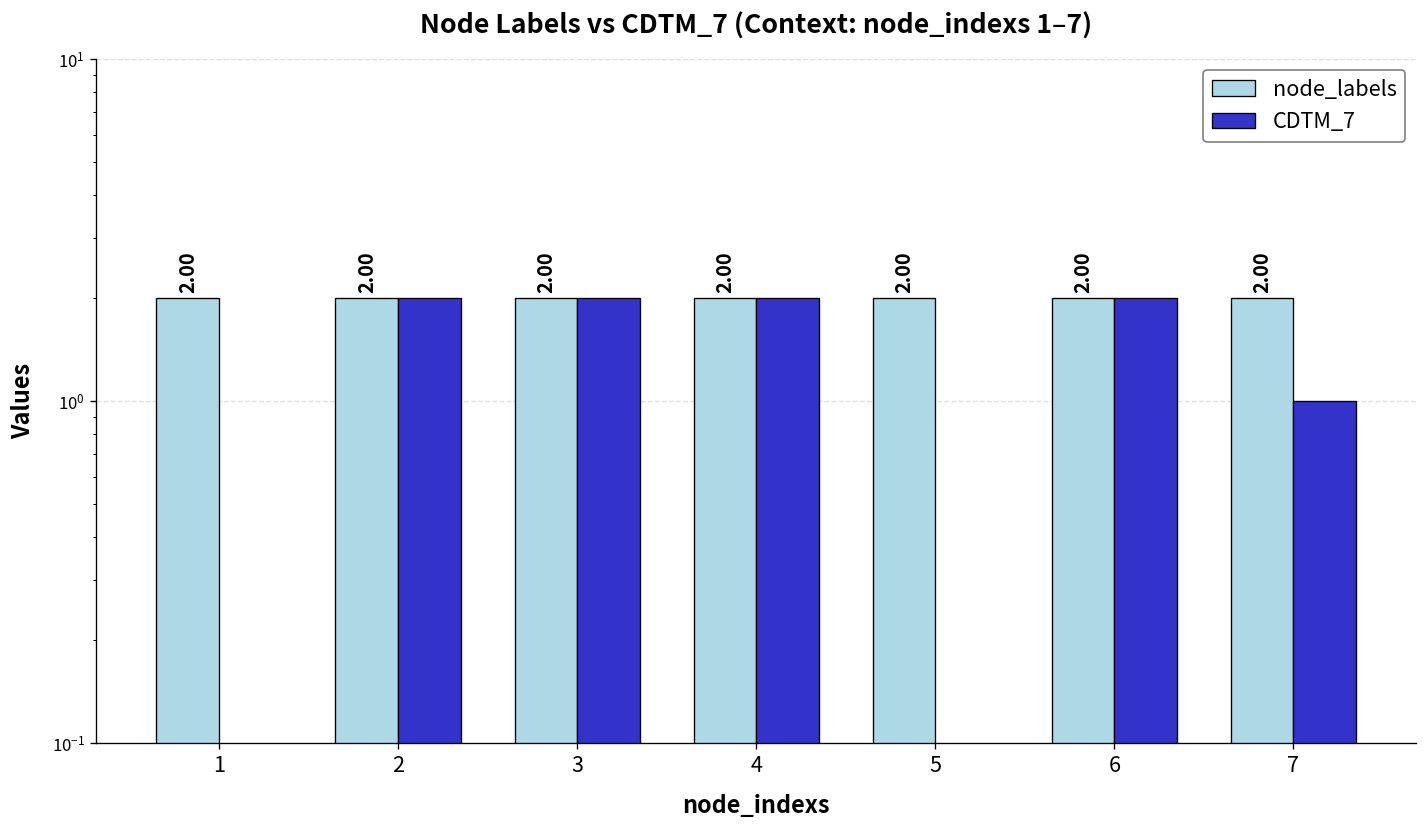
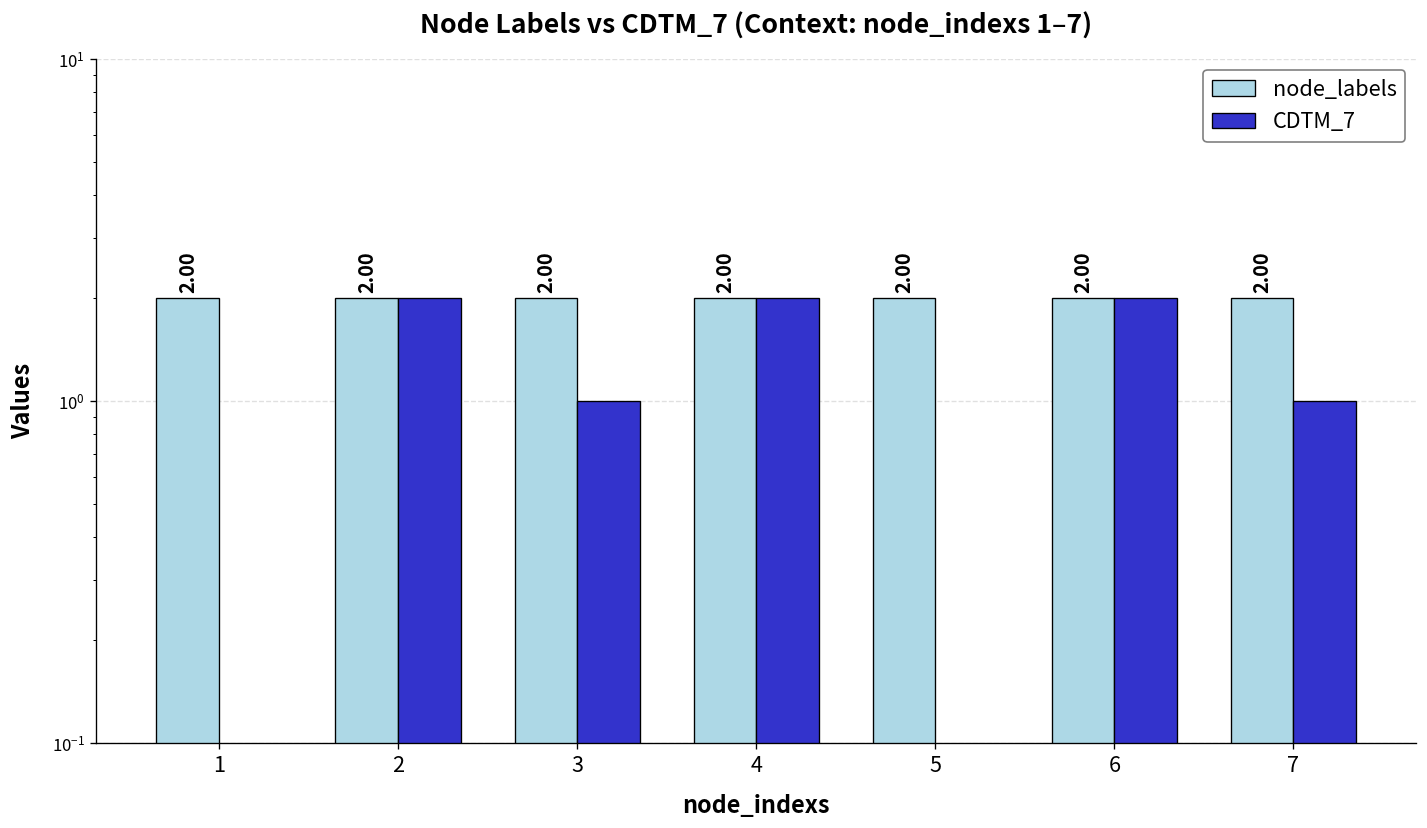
  {
    "node_labels": {
      "1": 2.00,
      "2": 2.00,
      "3": 2.00,
      "4": 2.00,
      "5": 2.00,
      "6": 2.00,
      "7": 2.00
    },
    "CDTM_7": {
      "2": 2,
-     "3": 2,
+     "3": 1,
      "4": 2,
      "6": 2,
      "7": 1
    }
  }
